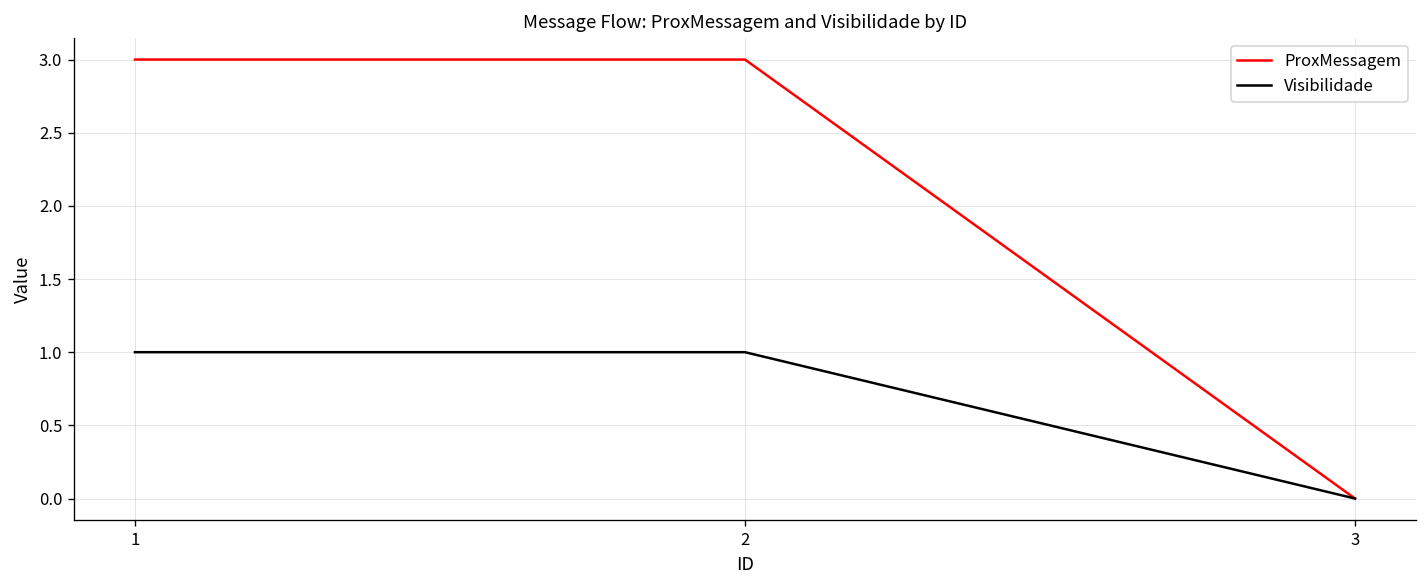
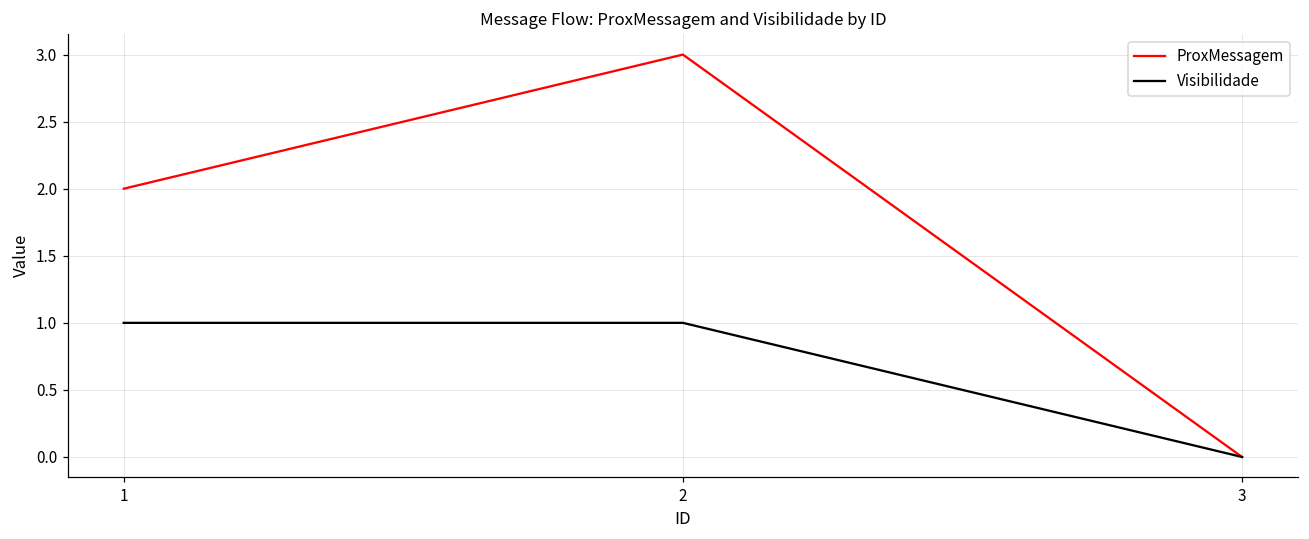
  {
    "ProxMessagem": {
-     "1": 3,
+     "1": 2,
      "2": 3
    },
    "Visibilidade": {
      "1": 1,
      "2": 1
    }
  }
